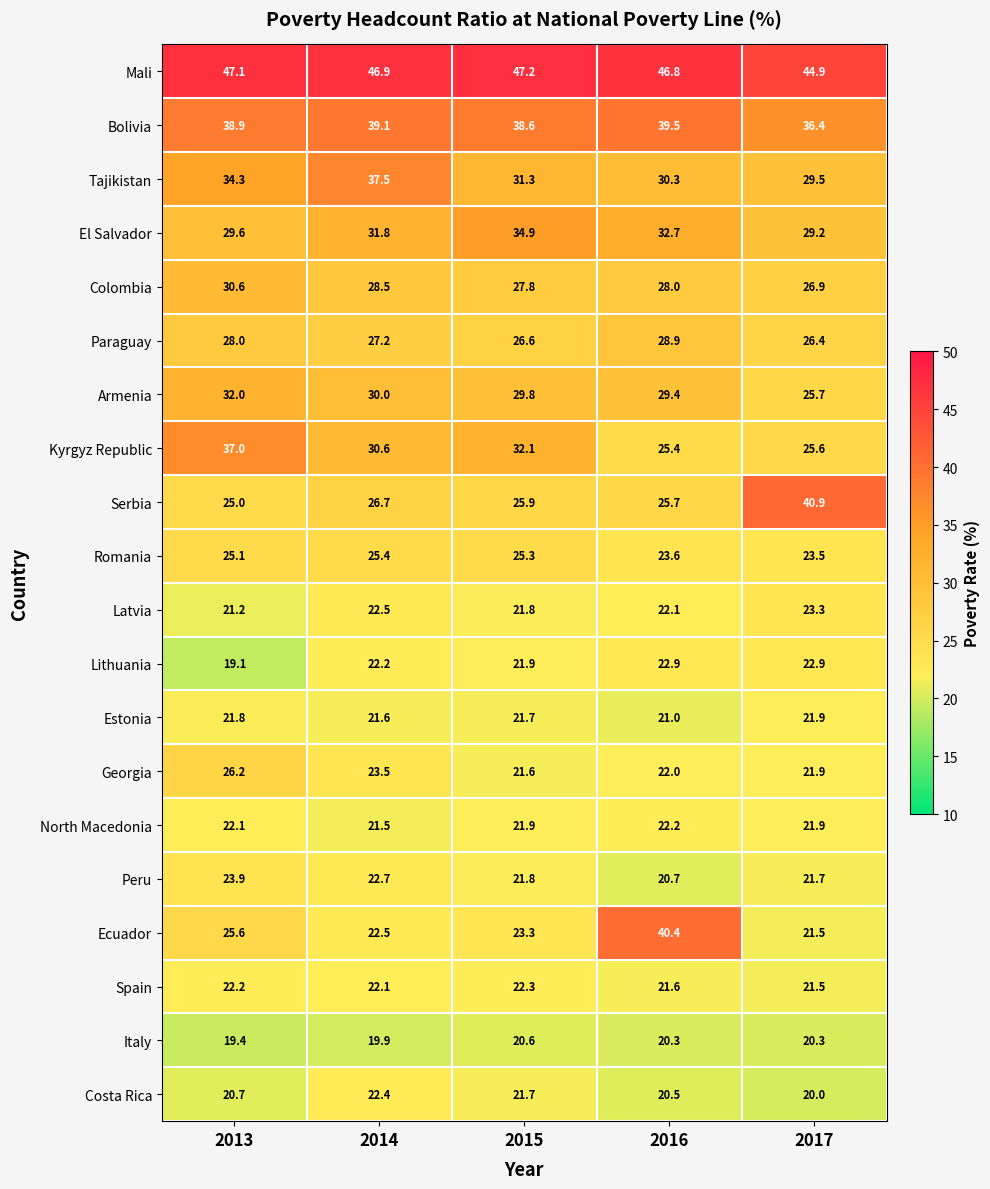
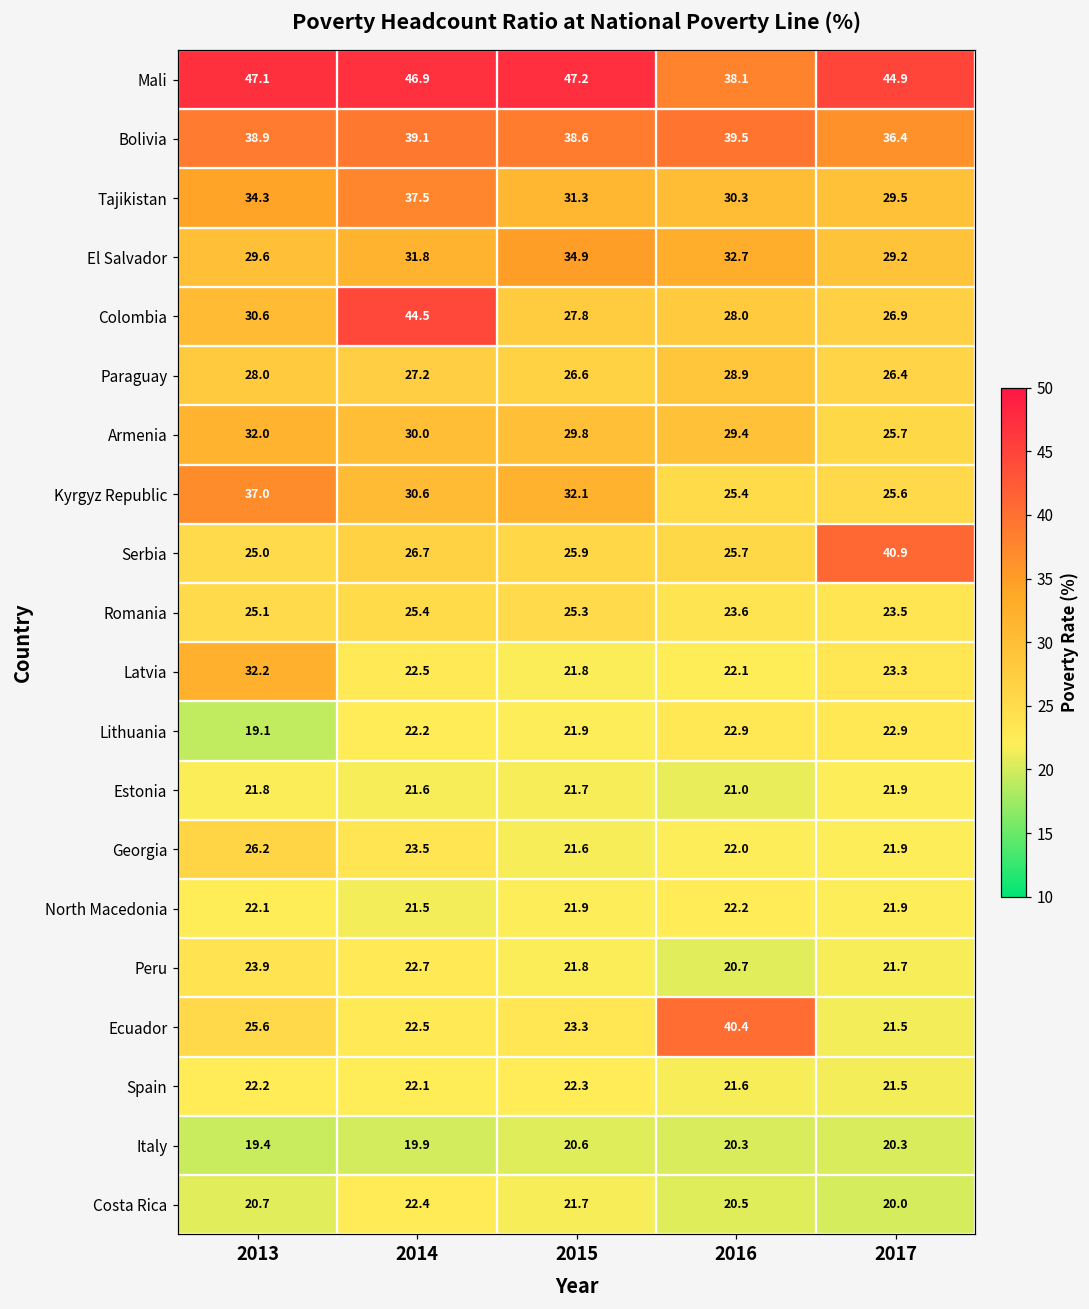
  {
    "Mali": {
      "2013": 47.1,
      "2014": 46.9,
      "2015": 47.2,
-     "2016": 46.8,
+     "2016": 38.1,
      "2017": 44.9
    },
    "Bolivia": {
      "2013": 38.9,
      "2014": 39.1,
      "2015": 38.6,
      "2016": 39.5,
      "2017": 36.4
    },
    "Tajikistan": {
      "2013": 34.3,
      "2014": 37.5,
      "2015": 31.3,
      "2016": 30.3,
      "2017": 29.5
    },
    "El Salvador": {
      "2013": 29.6,
      "2014": 31.8,
      "2015": 34.9,
      "2016": 32.7,
      "2017": 29.2
    },
    "Colombia": {
      "2013": 30.6,
-     "2014": 28.5,
+     "2014": 44.5,
      "2015": 27.8,
      "2016": 28.0,
      "2017": 26.9
    },
    "Paraguay": {
      "2013": 28.0,
      "2014": 27.2,
      "2015": 26.6,
      "2016": 28.9,
      "2017": 26.4
    },
    "Armenia": {
      "2013": 32.0,
      "2014": 30.0,
      "2015": 29.8,
      "2016": 29.4,
      "2017": 25.7
    },
    "Kyrgyz Republic": {
      "2013": 37.0,
      "2014": 30.6,
      "2015": 32.1,
      "2016": 25.4,
      "2017": 25.6
    },
    "Serbia": {
      "2013": 25.0,
      "2014": 26.7,
      "2015": 25.9,
      "2016": 25.7,
      "2017": 40.9
    },
    "Romania": {
      "2013": 25.1,
      "2014": 25.4,
      "2015": 25.3,
      "2016": 23.6,
      "2017": 23.5
    },
    "Latvia": {
-     "2013": 21.2,
+     "2013": 32.2,
      "2014": 22.5,
      "2015": 21.8,
      "2016": 22.1,
      "2017": 23.3
    },
    "Lithuania": {
      "2013": 19.1,
      "2014": 22.2,
      "2015": 21.9,
      "2016": 22.9,
      "2017": 22.9
    },
    "Estonia": {
      "2013": 21.8,
      "2014": 21.6,
      "2015": 21.7,
      "2016": 21.0,
      "2017": 21.9
    },
    "Georgia": {
      "2013": 26.2,
      "2014": 23.5,
      "2015": 21.6,
      "2016": 22.0,
      "2017": 21.9
    },
    "North Macedonia": {
      "2013": 22.1,
      "2014": 21.5,
      "2015": 21.9,
      "2016": 22.2,
      "2017": 21.9
    },
    "Peru": {
      "2013": 23.9,
      "2014": 22.7,
      "2015": 21.8,
      "2016": 20.7,
      "2017": 21.7
    },
    "Ecuador": {
      "2013": 25.6,
      "2014": 22.5,
      "2015": 23.3,
      "2016": 40.4,
      "2017": 21.5
    },
    "Spain": {
      "2013": 22.2,
      "2014": 22.1,
      "2015": 22.3,
      "2016": 21.6,
      "2017": 21.5
    },
    "Italy": {
      "2013": 19.4,
      "2014": 19.9,
      "2015": 20.6,
      "2016": 20.3,
      "2017": 20.3
    },
    "Costa Rica": {
      "2013": 20.7,
      "2014": 22.4,
      "2015": 21.7,
      "2016": 20.5,
      "2017": 20.0
    }
  }
